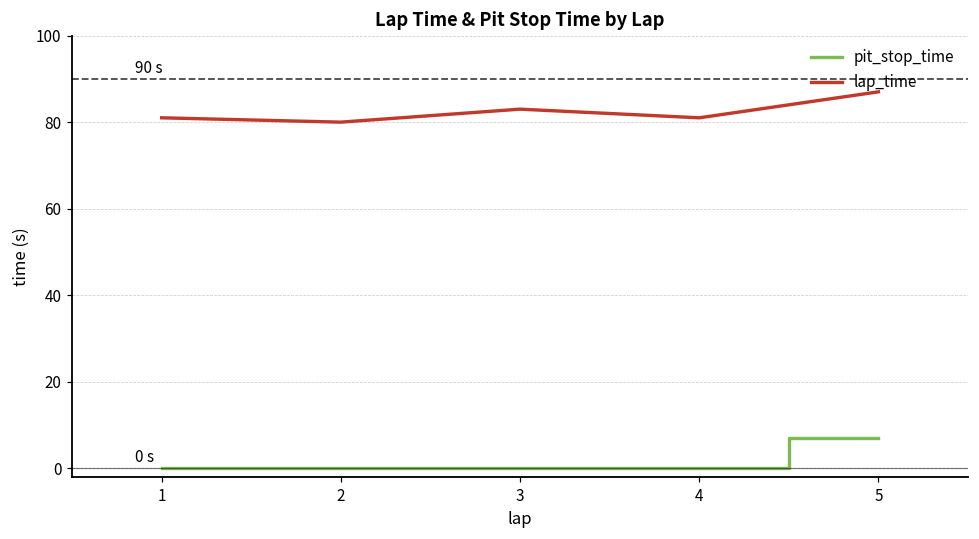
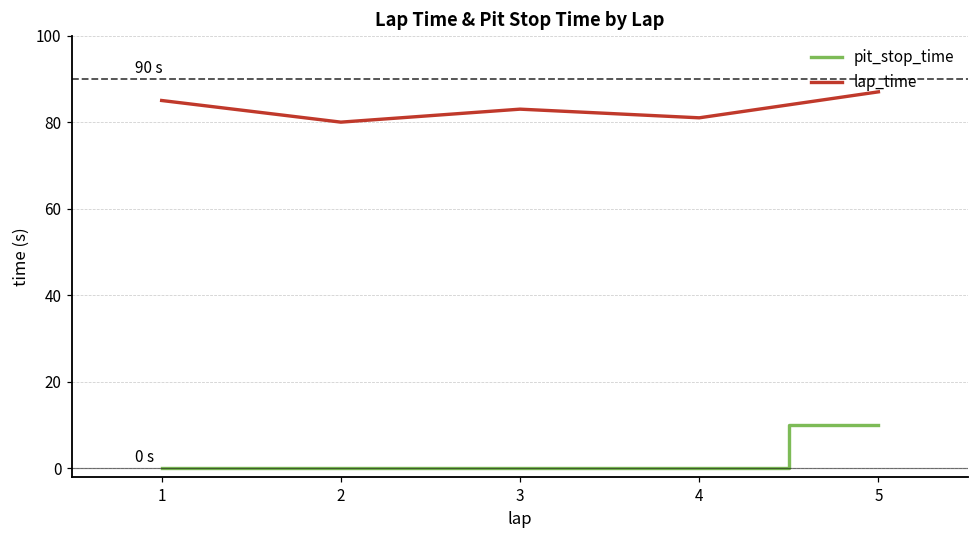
  {
    "pit_stop_time": {
      "2": 0,
      "3": 0,
      "4": 0,
-     "5": 7
+     "5": 10
    },
    "lap_time": {
-     "1": 81,
+     "1": 85,
      "2": 80,
      "3": 83,
      "4": 81,
      "5": 87
    }
  }
